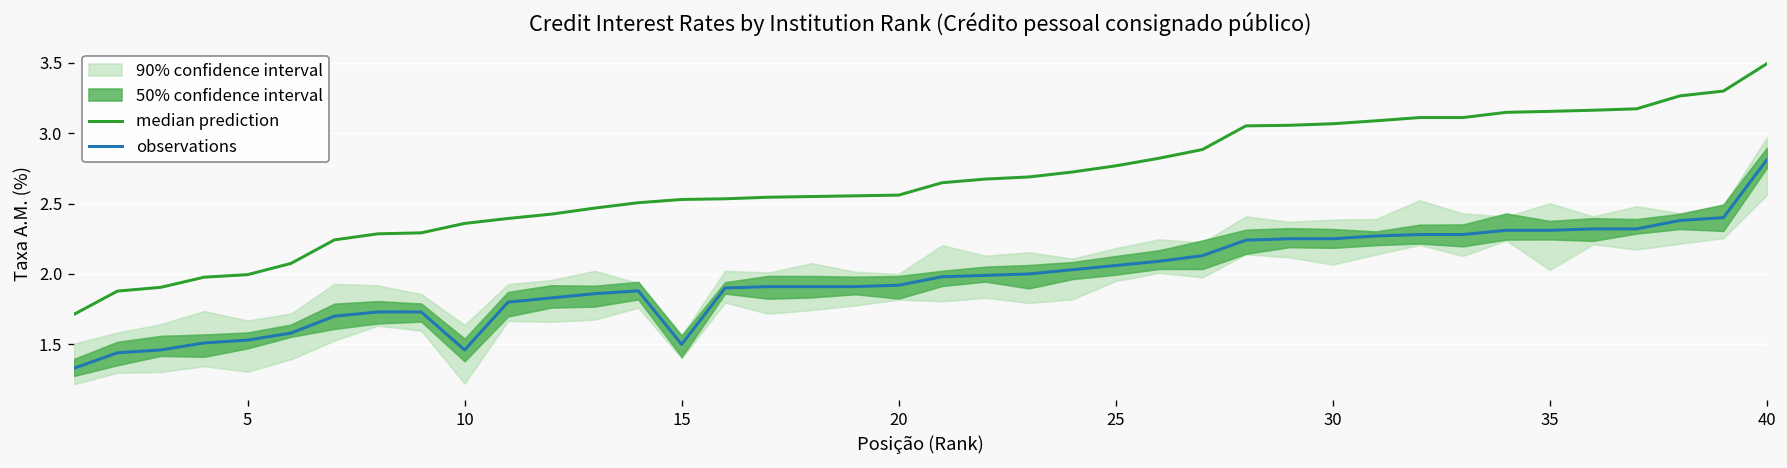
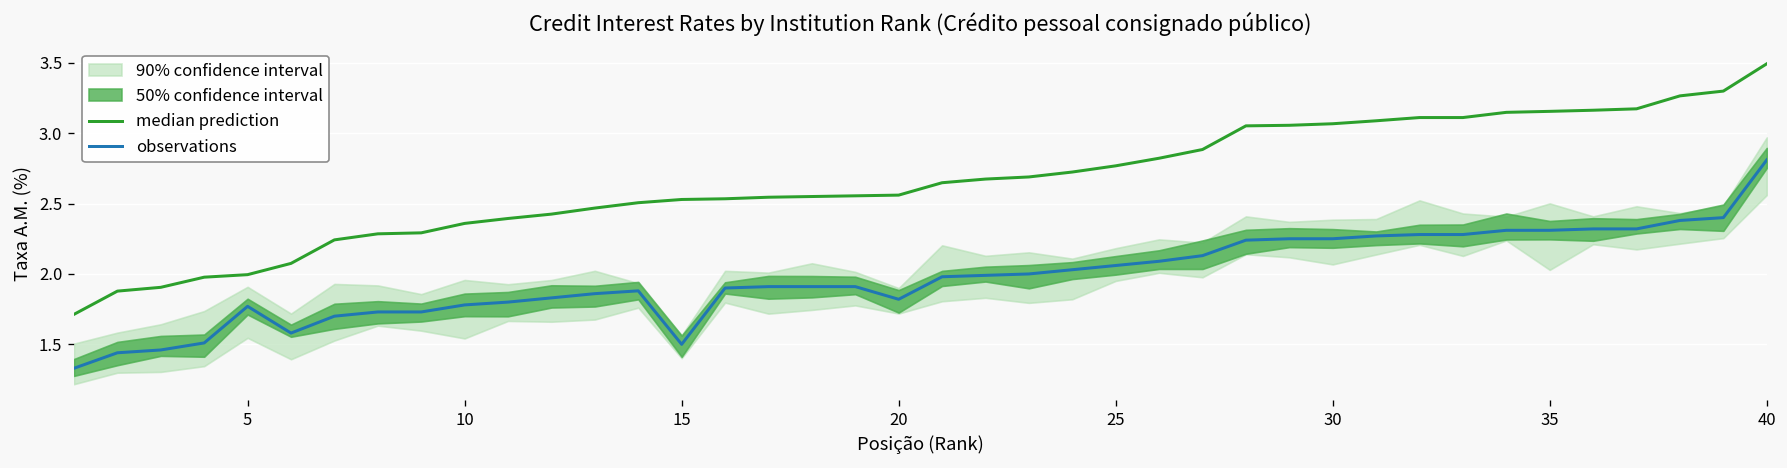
  {
    "observations": {
-     "5": 1.53,
-     "10": 1.46,
+     "5": 1.77,
+     "10": 1.78,
      "15": 1.50,
-     "20": 1.92,
+     "20": 1.82,
      "25": 2.06,
      "30": 2.25,
      "35": 2.31,
      "40": 2.81
    }
  }
